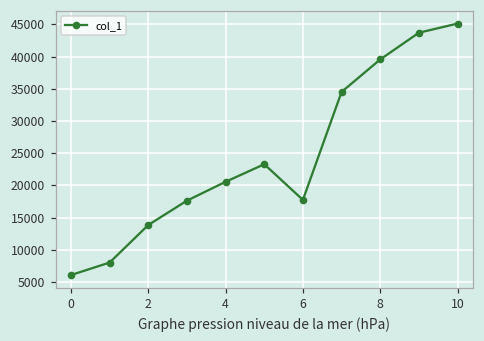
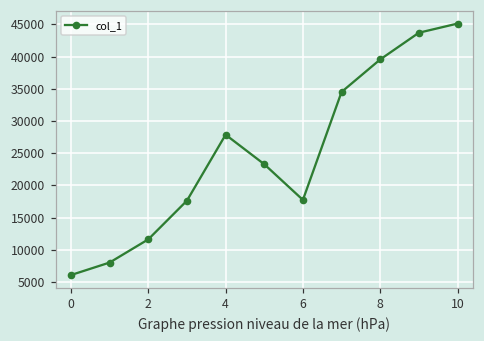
  {
    "0": 6000,
-   "2": 14000,
-   "4": 21000,
+   "2": 12000,
+   "4": 28000,
    "6": 18000,
    "8": 40000,
    "10": 45000
  }
